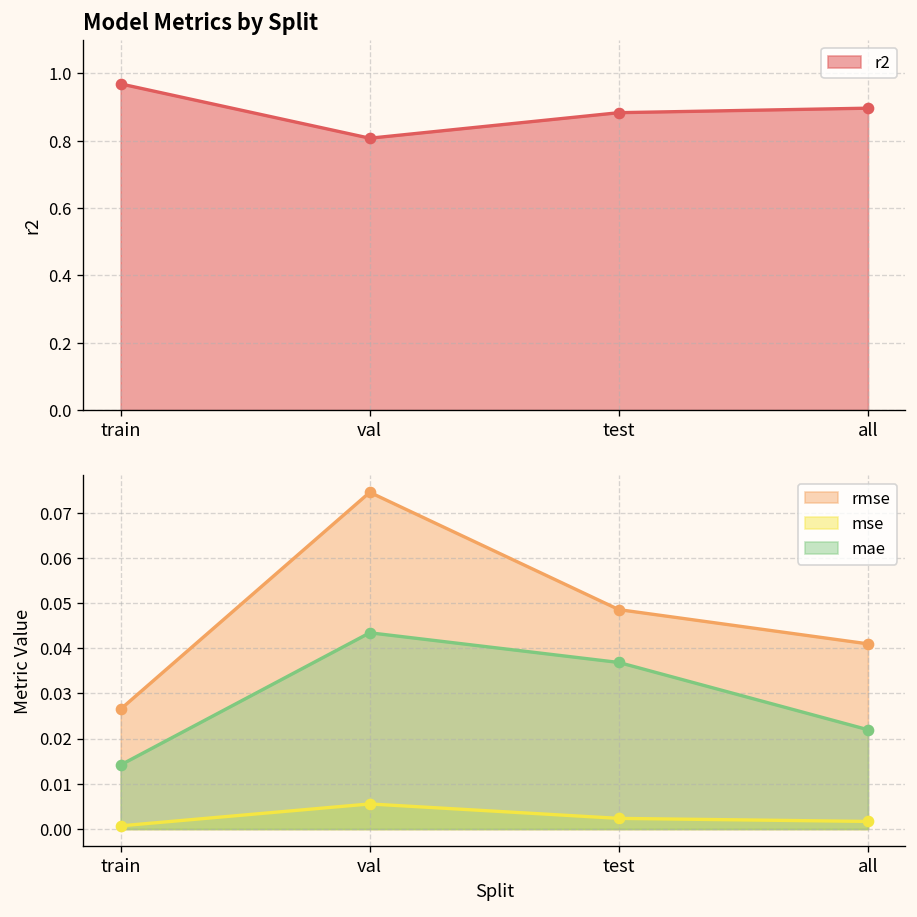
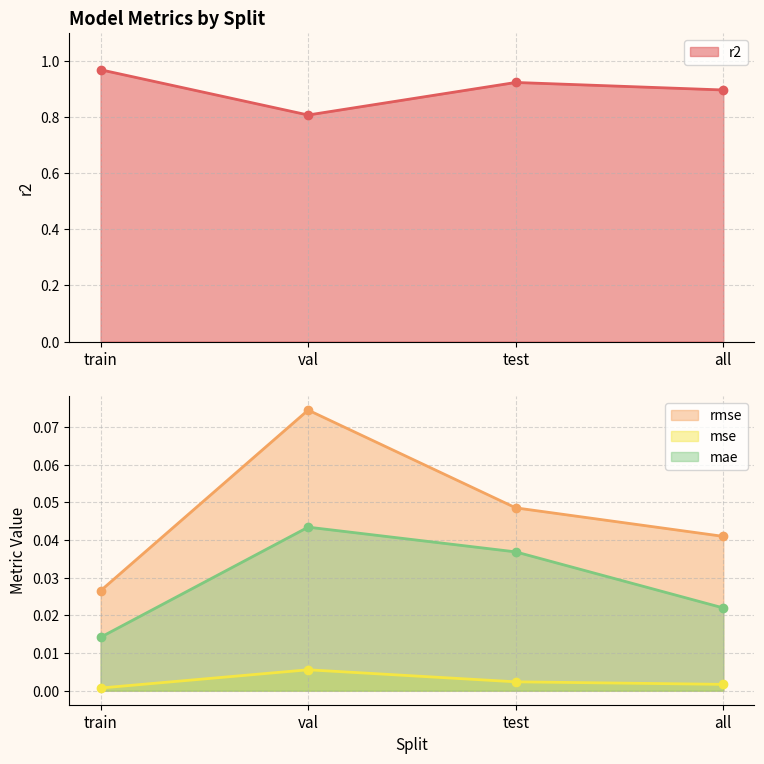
  {
    "Model Metrics by Split": {
      "train": 0.97,
      "val": 0.81,
-     "test": 0.88,
+     "test": 0.92,
      "all": 0.90
    }
  }
